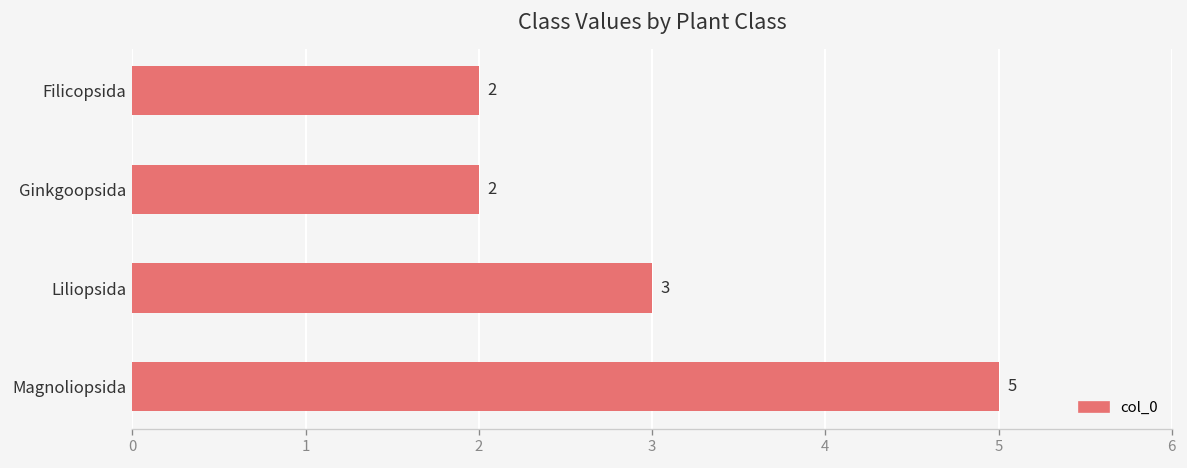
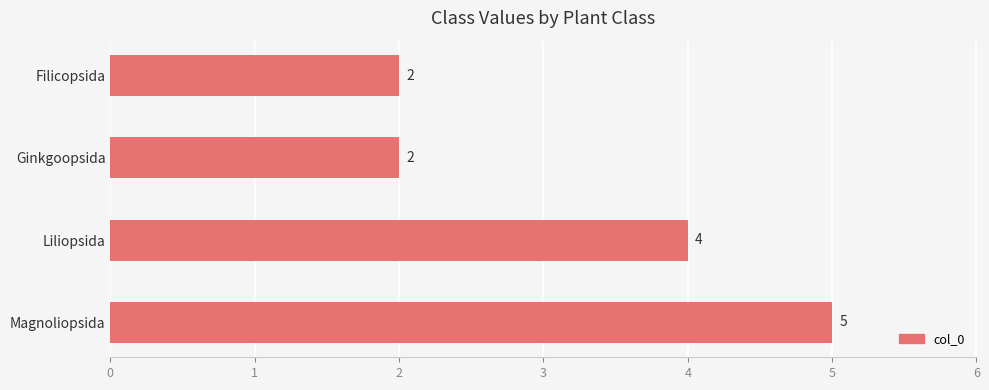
  {
    "Filicopsida": 2,
    "Ginkgoopsida": 2,
-   "Liliopsida": 3,
+   "Liliopsida": 4,
    "Magnoliopsida": 5
  }
